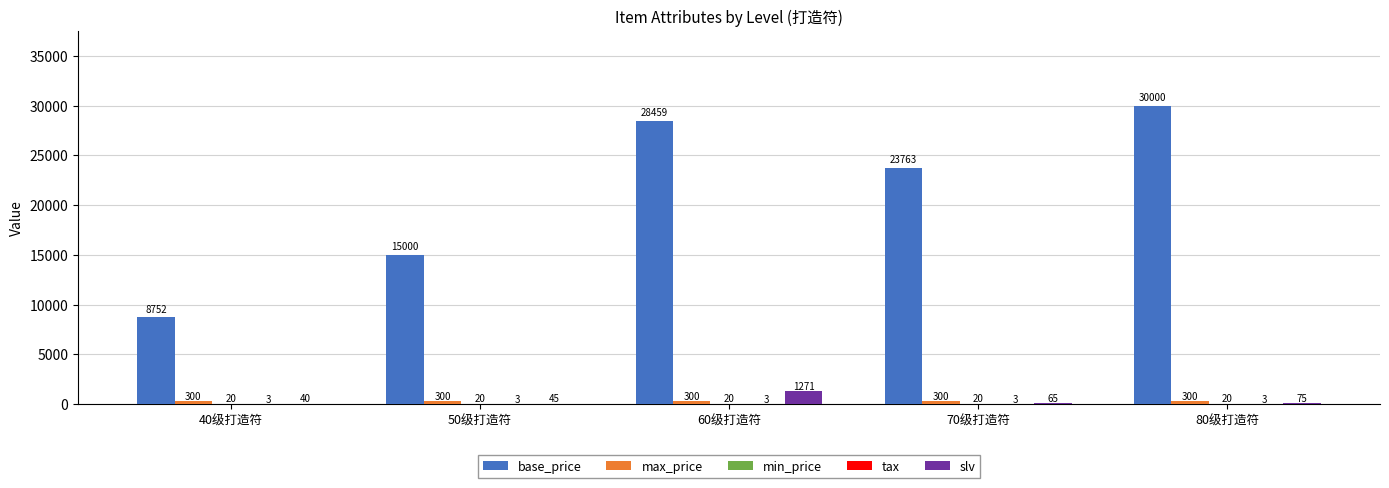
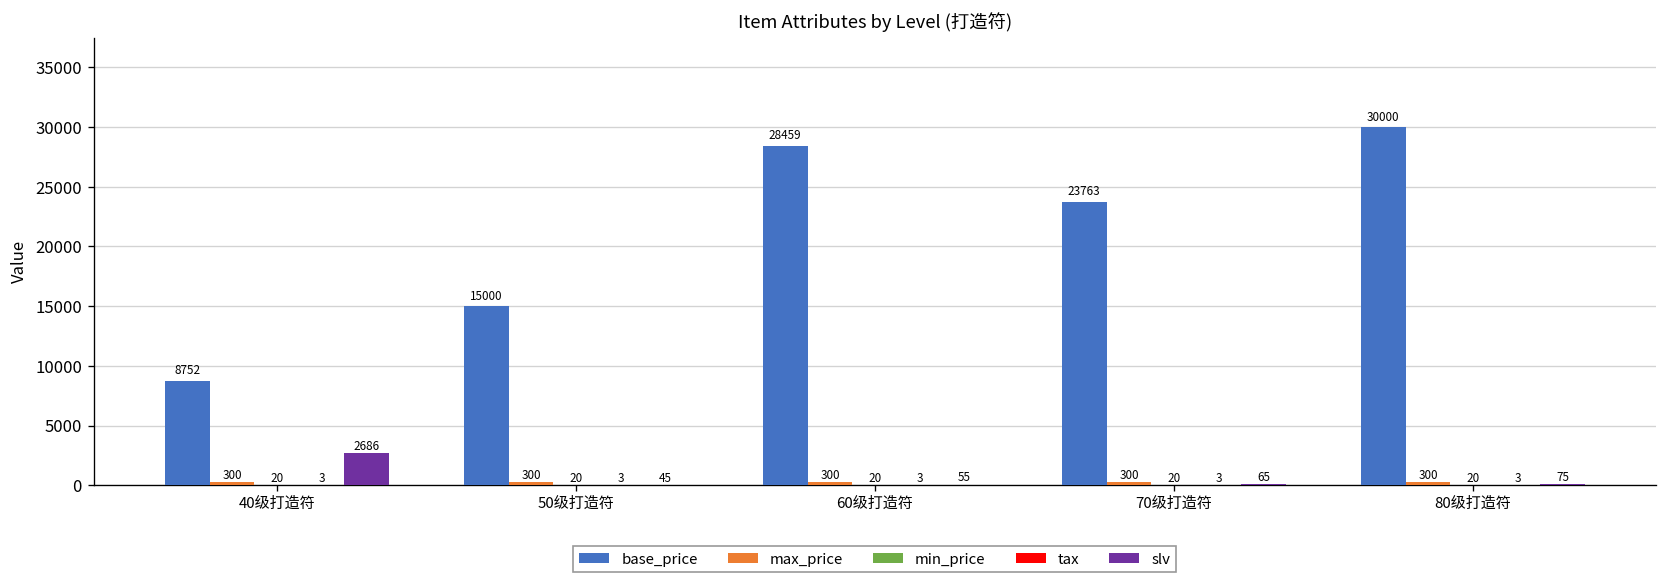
  {
    "base_price": {
      "40级打造符": 8752,
      "50级打造符": 15000,
      "60级打造符": 28459,
      "70级打造符": 23763,
      "80级打造符": 30000
    },
    "max_price": {
      "40级打造符": 300,
      "50级打造符": 300,
      "60级打造符": 300,
      "70级打造符": 300,
      "80级打造符": 300
    },
    "min_price": {
      "40级打造符": 20,
      "50级打造符": 20,
      "60级打造符": 20,
      "70级打造符": 20,
      "80级打造符": 20
    },
    "tax": {
      "40级打造符": 3,
      "50级打造符": 3,
      "60级打造符": 3,
      "70级打造符": 3,
      "80级打造符": 3
    },
    "slv": {
-     "40级打造符": 40,
+     "40级打造符": 2686,
      "50级打造符": 45,
-     "60级打造符": 1271,
+     "60级打造符": 55,
      "70级打造符": 65,
      "80级打造符": 75
    }
  }
